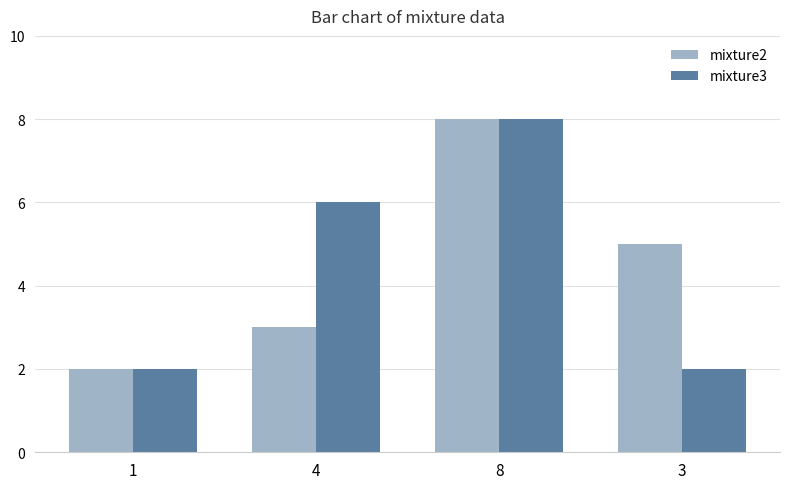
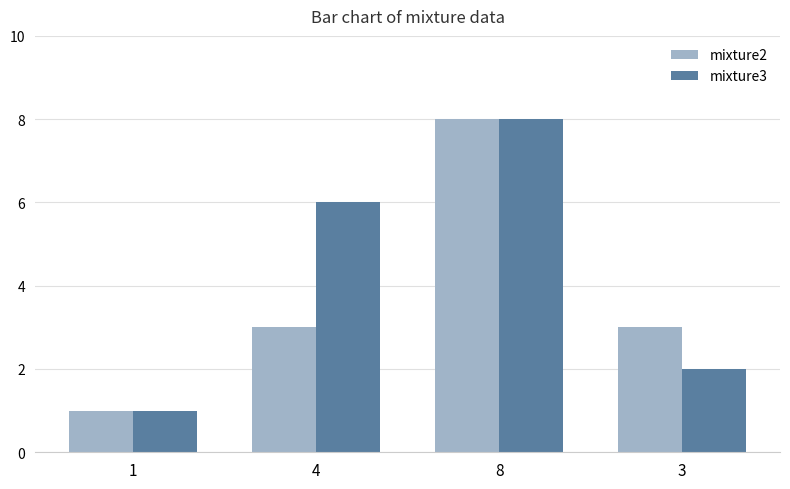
  {
    "mixture2": {
-     "1": 2,
+     "1": 1,
      "4": 3,
      "8": 8,
-     "3": 5
+     "3": 3
    },
    "mixture3": {
-     "1": 2,
+     "1": 1,
      "4": 6,
      "8": 8,
      "3": 2
    }
  }
